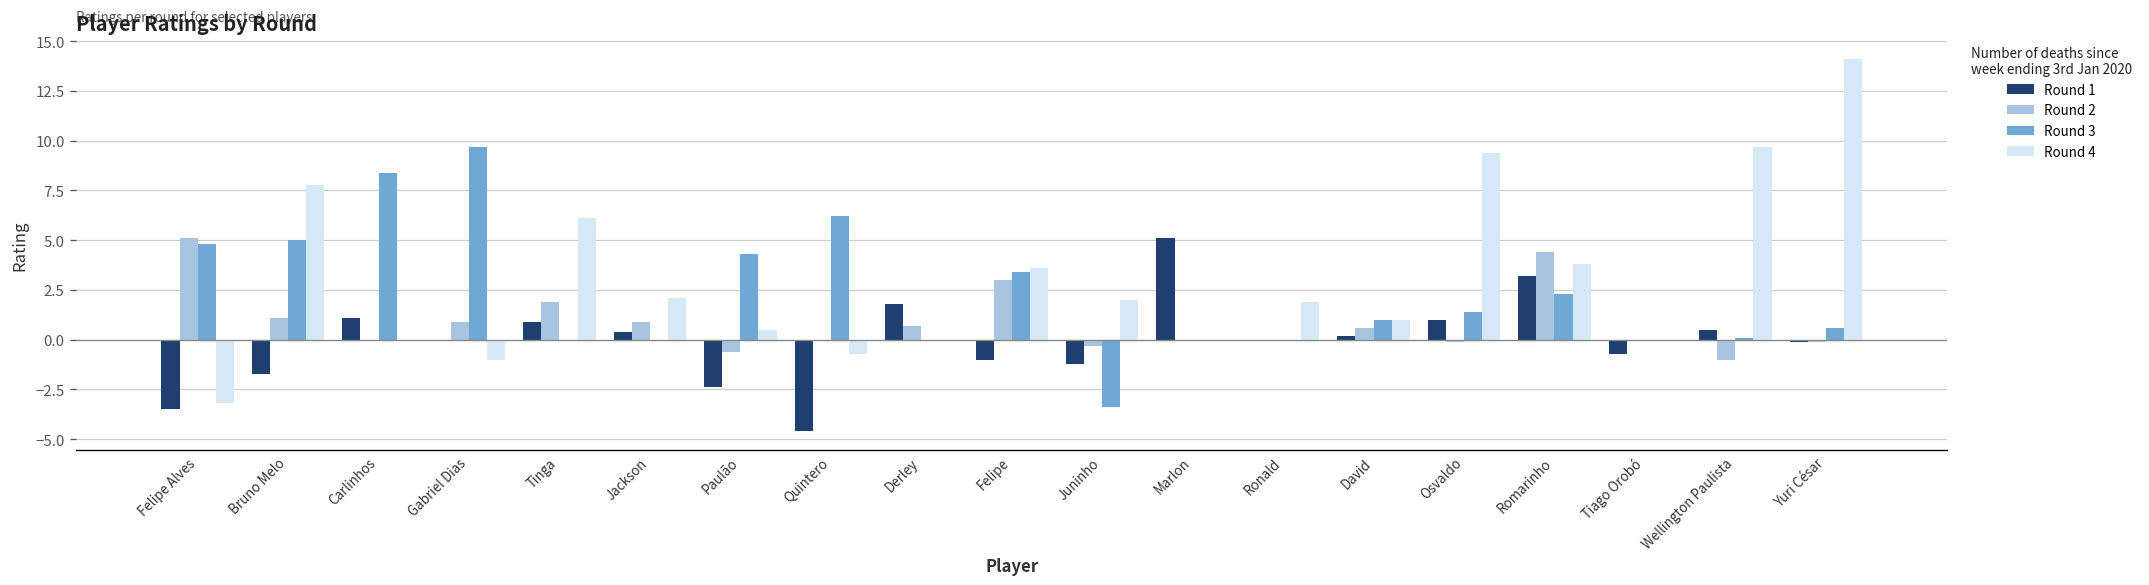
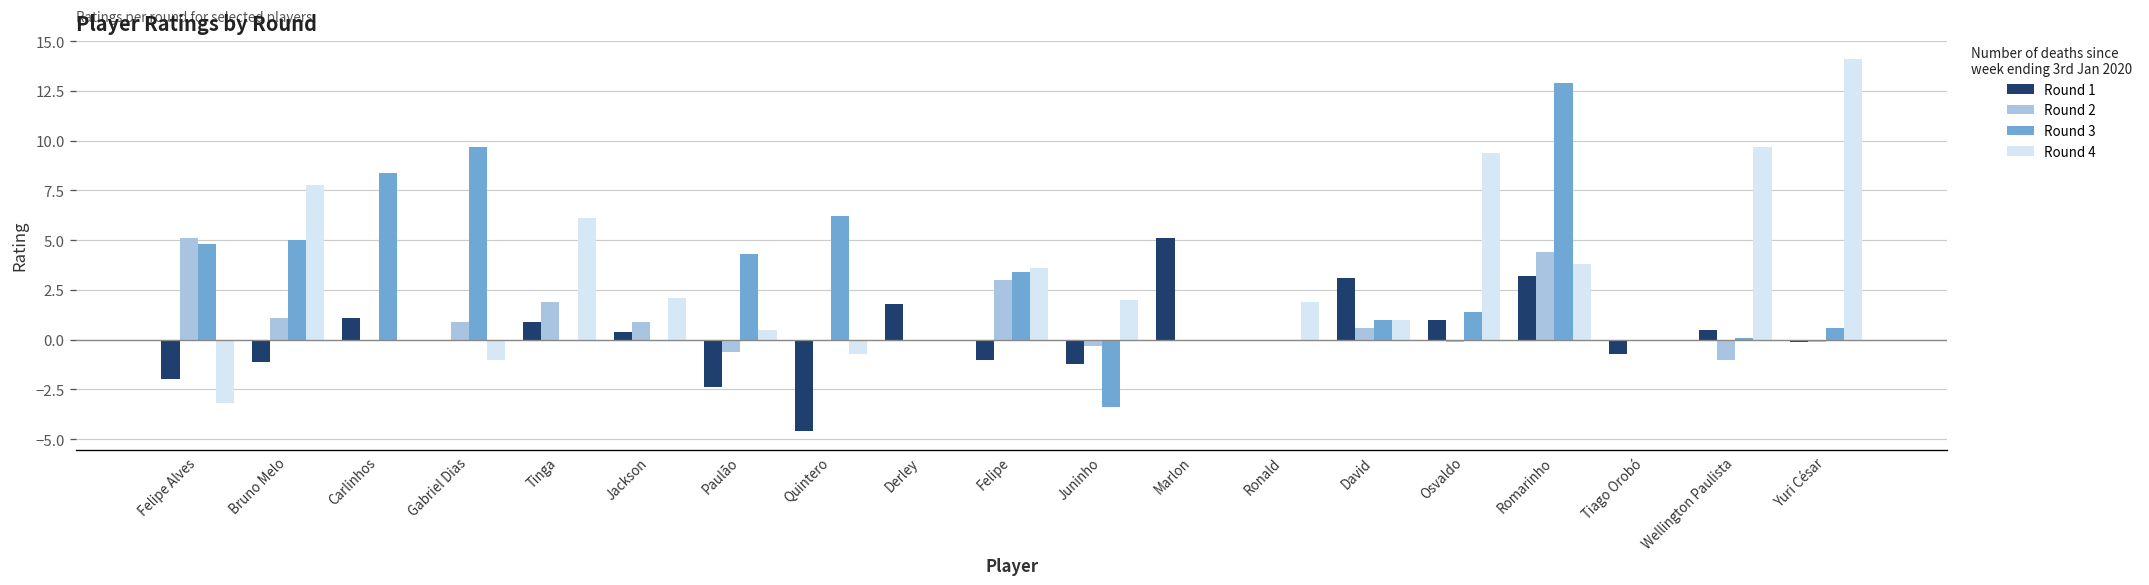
  {
    "Round 1": {
-     "Felipe Alves": -3.5,
-     "Bruno Melo": -1.7,
+     "Felipe Alves": -2.0,
+     "Bruno Melo": -1.1,
      "Carlinhos": 1.1,
      "Gabriel Dias": 0.0,
      "Tinga": 0.9,
      "Jackson": 0.4,
      "Paulão": -2.4,
      "Quintero": -4.6,
      "Derley": 1.8,
      "Felipe": -1.0,
      "Juninho": -1.2,
      "Marlon": 5.1,
      "Ronald": 0.0,
-     "David": 0.2,
+     "David": 3.1,
      "Osvaldo": 1.0,
      "Romarinho": 3.2,
      "Tiago Orobó": -0.7,
      "Wellington Paulista": 0.5
    },
    "Round 2": {
      "Felipe Alves": 5.1,
      "Bruno Melo": 1.1,
      "Gabriel Dias": 0.9,
      "Tinga": 1.9,
      "Jackson": 0.9,
      "Paulão": -0.6,
      "Quintero": 0.0,
-     "Derley": 0.7,
+     "Derley": 0.0,
      "Felipe": 3.0,
      "Juninho": -0.3,
      "Marlon": 0.0,
      "Ronald": 0.0,
      "David": 0.6,
      "Romarinho": 4.4,
      "Tiago Orobó": 0.0,
      "Wellington Paulista": -1.0
    },
    "Round 3": {
      "Felipe Alves": 4.8,
      "Bruno Melo": 5.0,
      "Carlinhos": 8.4,
      "Gabriel Dias": 9.7,
      "Tinga": 0.0,
      "Jackson": 0.0,
      "Paulão": 4.3,
      "Quintero": 6.2,
      "Derley": 0.0,
      "Felipe": 3.4,
      "Juninho": -3.4,
      "Marlon": 0.0,
      "Ronald": 0.0,
      "David": 1.0,
      "Osvaldo": 1.4,
-     "Romarinho": 2.3,
+     "Romarinho": 12.9,
      "Tiago Orobó": 0.0,
      "Yuri César": 0.6
    },
    "Round 4": {
      "Felipe Alves": -3.2,
      "Bruno Melo": 7.8,
      "Carlinhos": 0.0,
      "Gabriel Dias": -1.0,
      "Tinga": 6.1,
      "Jackson": 2.1,
      "Paulão": 0.5,
      "Quintero": -0.7,
      "Derley": 0.0,
      "Felipe": 3.6,
      "Juninho": 2.0,
      "Marlon": 0.0,
      "Ronald": 1.9,
      "David": 1.0,
      "Osvaldo": 9.4,
      "Romarinho": 3.8,
      "Tiago Orobó": 0.0,
      "Wellington Paulista": 9.7,
      "Yuri César": 14.1
    }
  }
